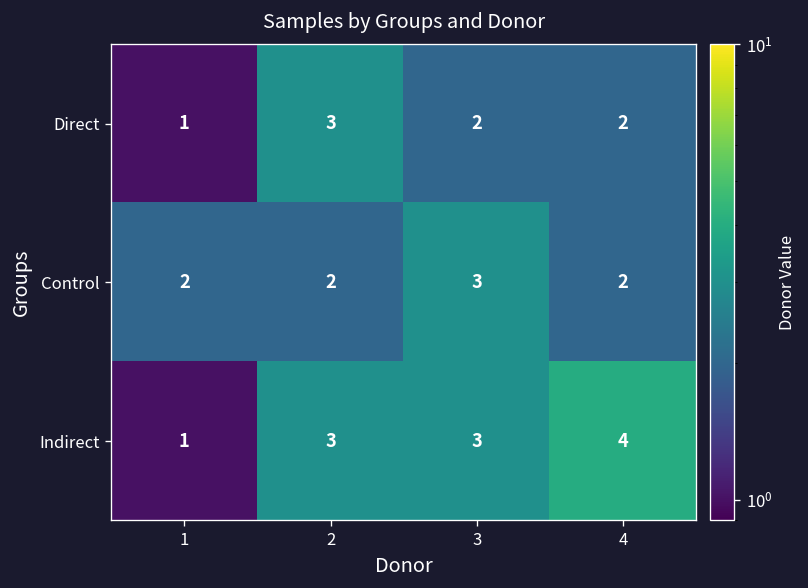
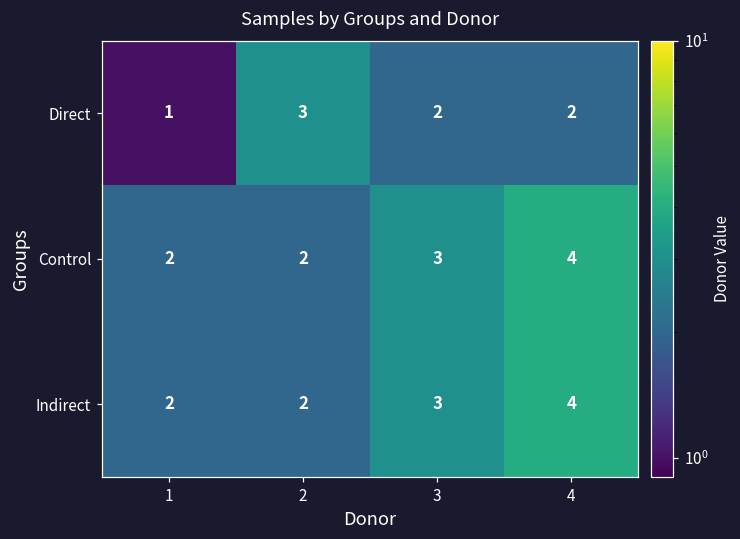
  {
    "Direct": {
      "1": 1,
      "2": 3,
      "3": 2,
      "4": 2
    },
    "Control": {
      "1": 2,
      "2": 2,
      "3": 3,
-     "4": 2
+     "4": 4
    },
    "Indirect": {
-     "1": 1,
-     "2": 3,
+     "1": 2,
+     "2": 2,
      "3": 3,
      "4": 4
    }
  }
